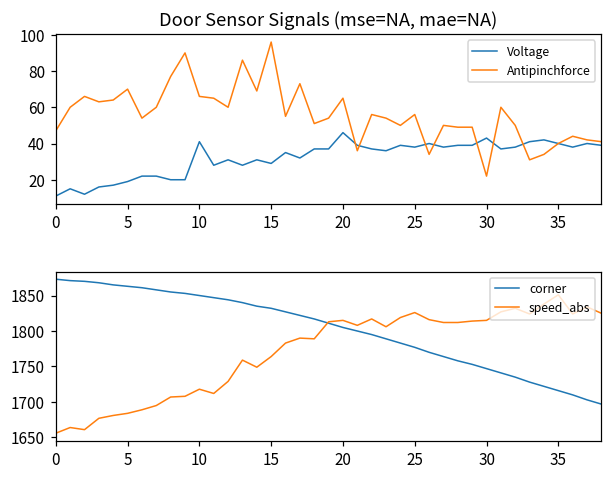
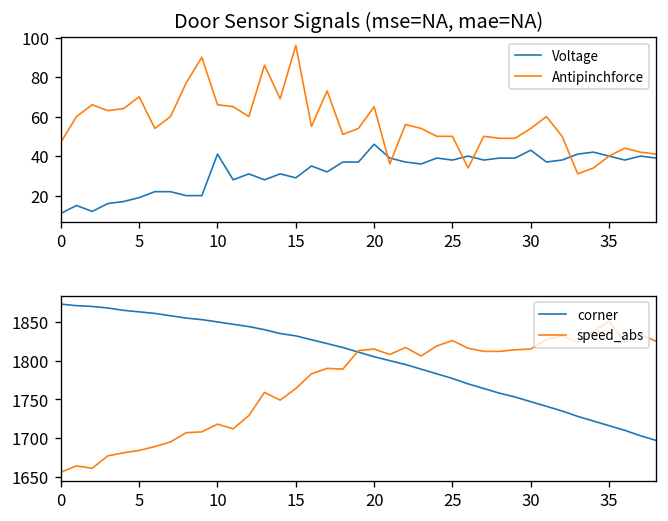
  {
    "Door Sensor Signals (mse=NA, mae=NA)": {
      "Voltage": {
        "0": 11,
        "5": 19,
        "10": 41,
        "15": 29,
        "20": 46,
        "25": 38,
        "30": 43
      },
      "Antipinchforce": {
        "0": 47,
        "5": 70,
        "10": 66,
        "15": 96,
        "20": 65,
-       "25": 56,
-       "30": 22
+       "25": 50,
+       "30": 54
      }
    }
  }
